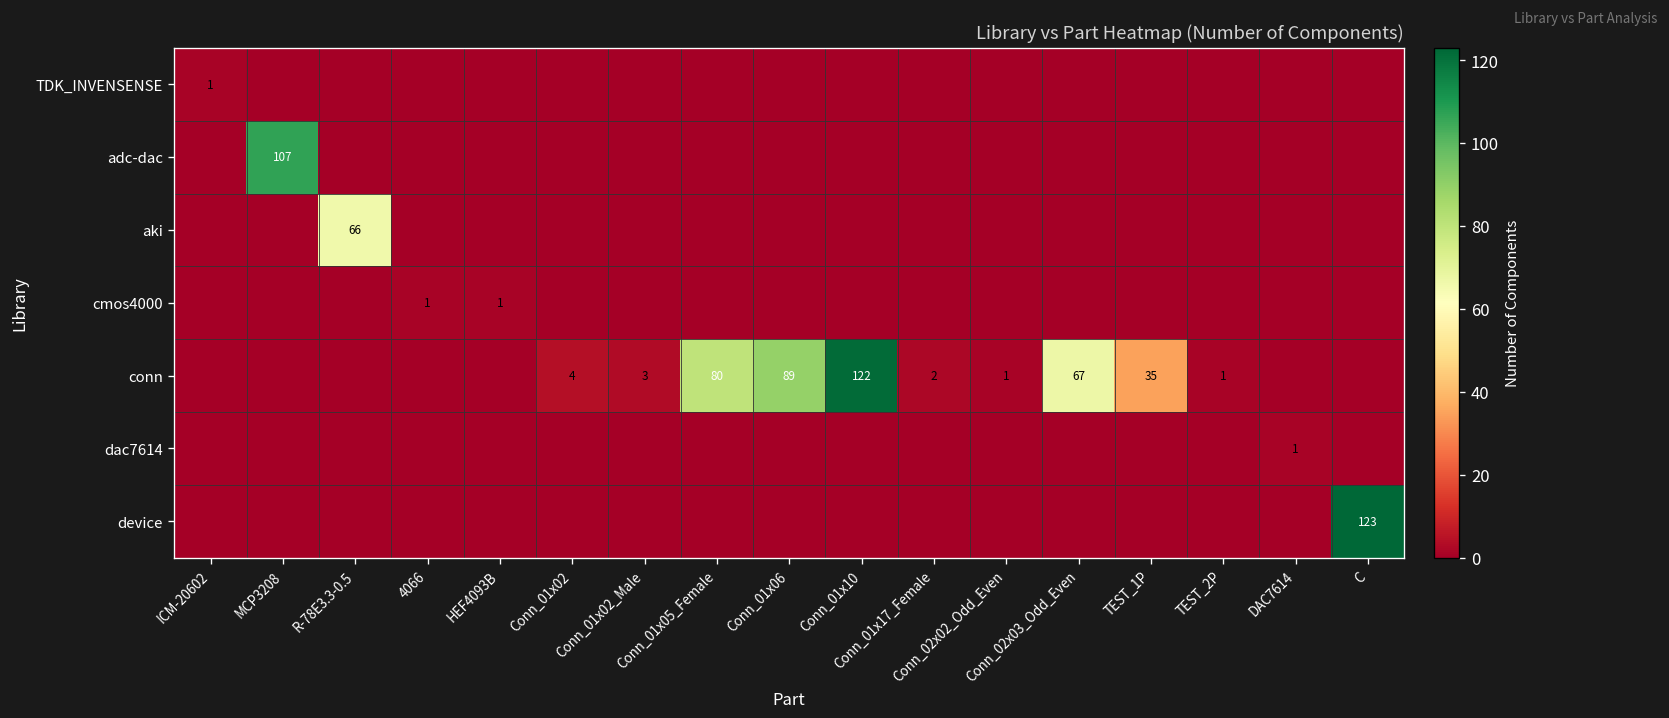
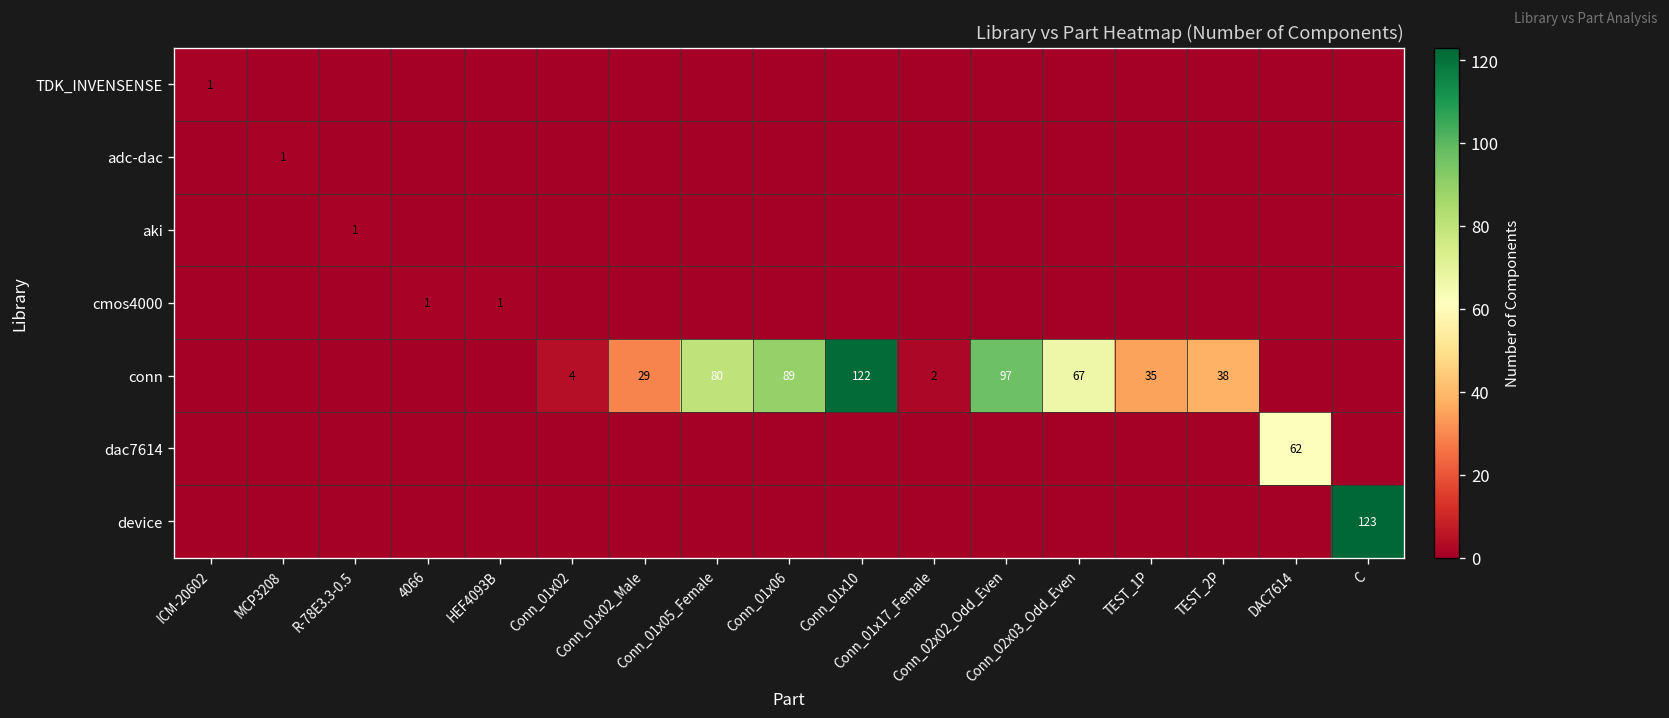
  {
    "TDK_INVENSENSE": {
      "ICM-20602": 1
    },
    "adc-dac": {
-     "MCP3208": 107
+     "MCP3208": 1
    },
    "aki": {
-     "R-78E3.3-0.5": 66
+     "R-78E3.3-0.5": 1
    },
    "cmos4000": {
      "4066": 1,
      "HEF4093B": 1
    },
    "conn": {
      "Conn_01x02": 4,
-     "Conn_01x02_Male": 3,
+     "Conn_01x02_Male": 29,
      "Conn_01x05_Female": 80,
      "Conn_01x06": 89,
      "Conn_01x10": 122,
      "Conn_01x17_Female": 2,
-     "Conn_02x02_Odd_Even": 1,
+     "Conn_02x02_Odd_Even": 97,
      "Conn_02x03_Odd_Even": 67,
      "TEST_1P": 35,
-     "TEST_2P": 1
+     "TEST_2P": 38
    },
    "dac7614": {
-     "DAC7614": 1
+     "DAC7614": 62
    },
    "device": {
      "C": 123
    }
  }
